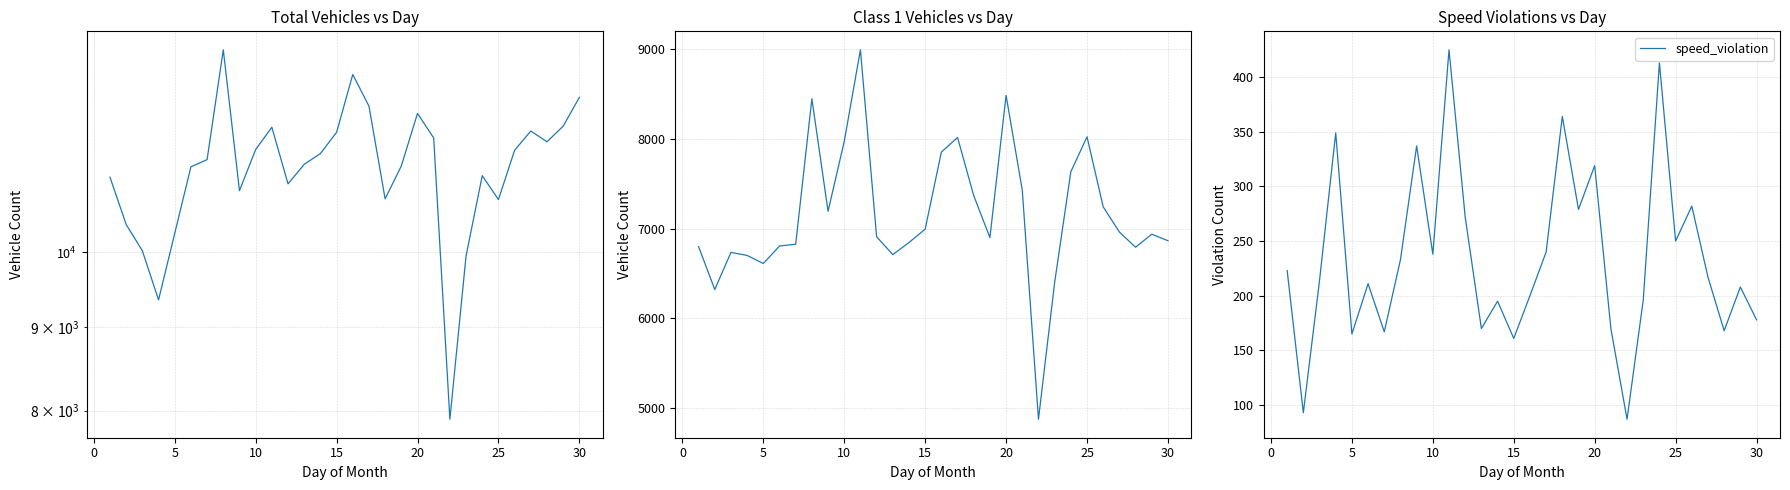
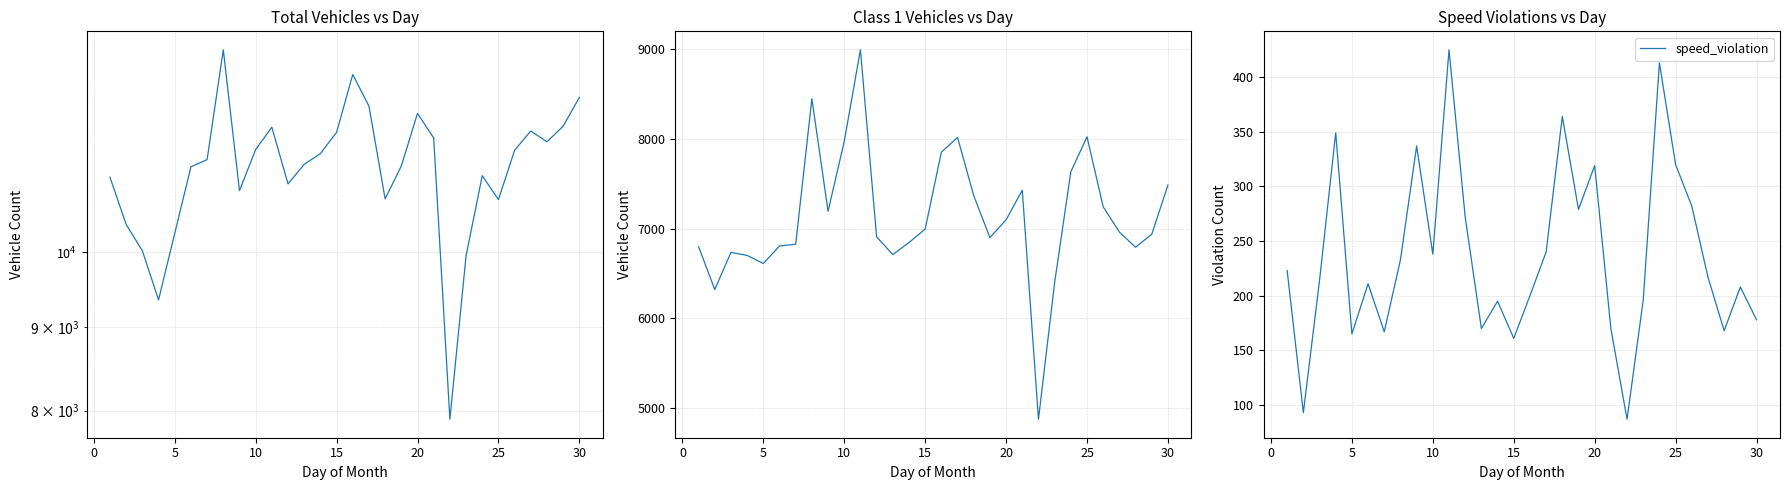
  {
    "Class 1 Vehicles vs Day": {
      "5": 6600,
      "10": 8000,
      "15": 7000,
-     "20": 8500,
+     "20": 7100,
      "25": 8000,
-     "30": 6900
+     "30": 7500
    },
    "Speed Violations vs Day": {
      "5": 165,
      "10": 238,
      "15": 161,
      "20": 319,
-     "25": 250,
+     "25": 320,
      "30": 178
    }
  }
